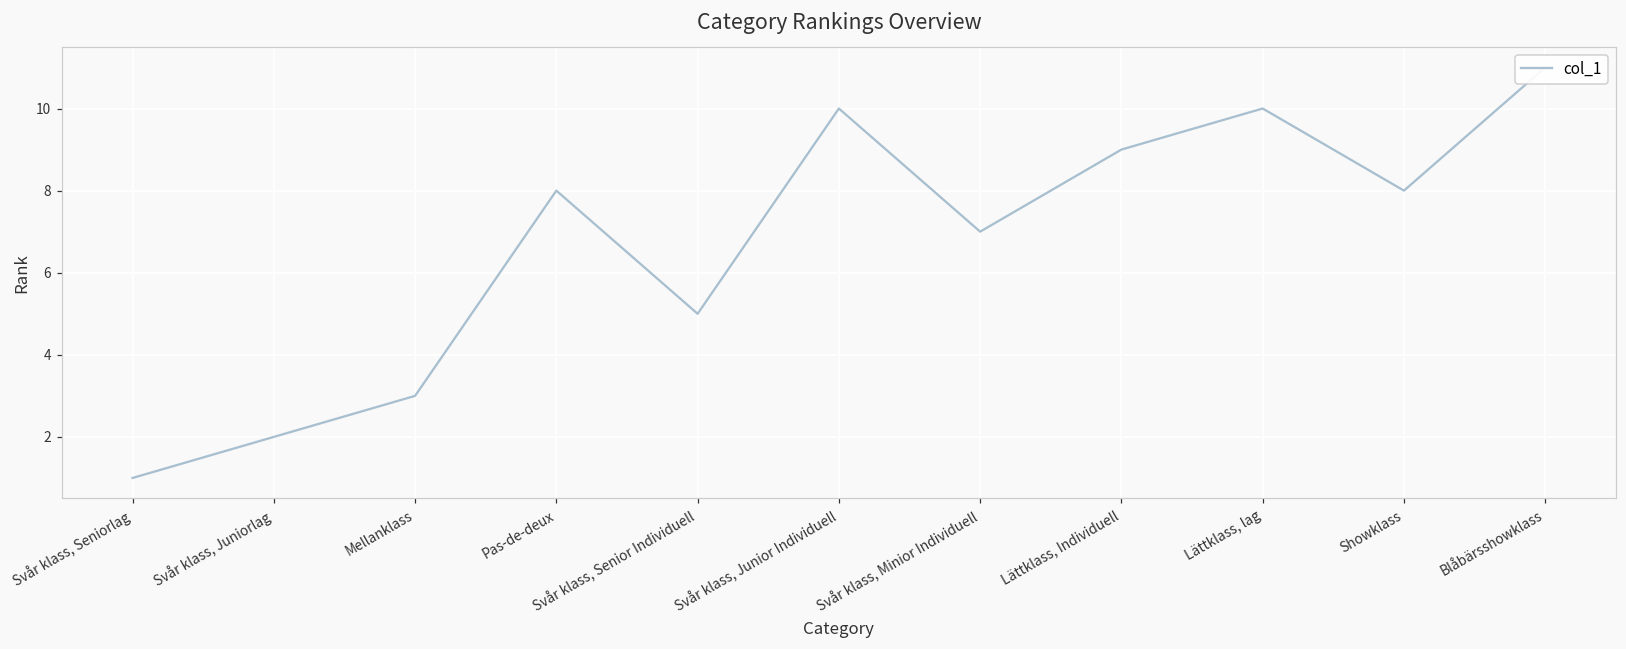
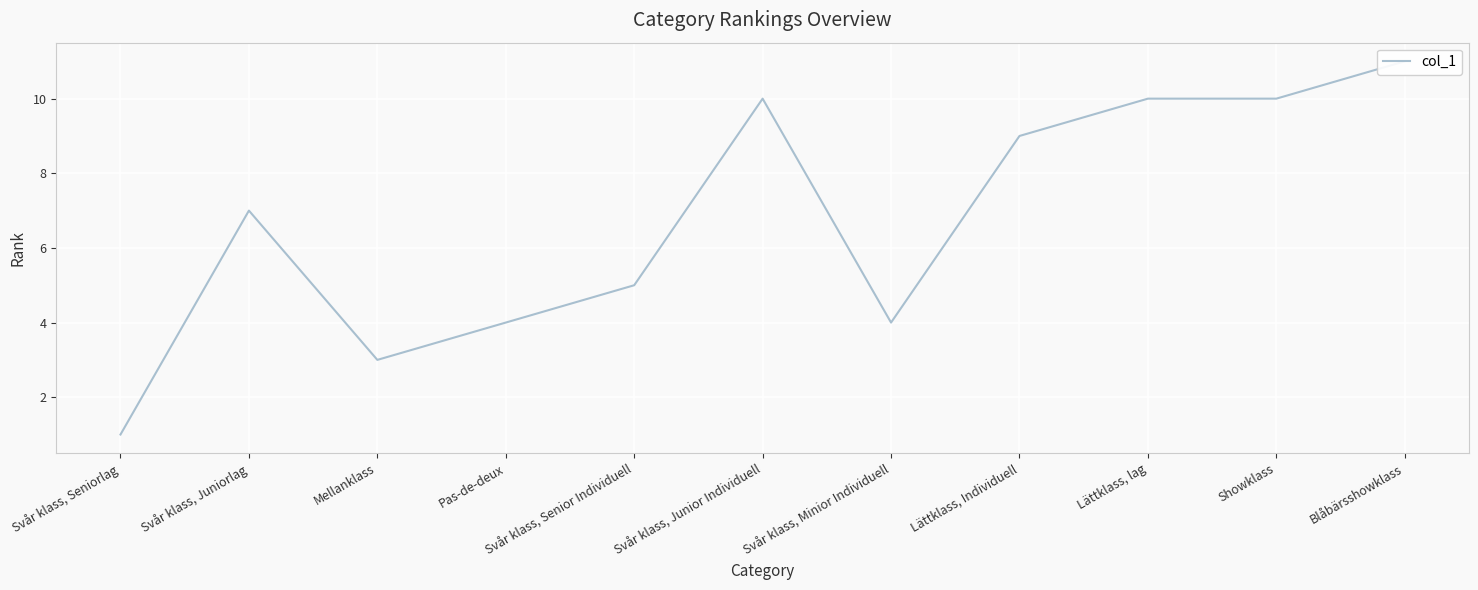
  {
    "Svår klass, Seniorlag": 1,
-   "Svår klass, Juniorlag": 2,
+   "Svår klass, Juniorlag": 7,
    "Mellanklass": 3,
-   "Pas-de-deux": 8,
+   "Pas-de-deux": 4,
    "Svår klass, Senior Individuell": 5,
    "Svår klass, Junior Individuell": 10,
-   "Svår klass, Minior Individuell": 7,
+   "Svår klass, Minior Individuell": 4,
    "Lättklass, Individuell": 9,
    "Lättklass, lag": 10,
-   "Showklass": 8
+   "Showklass": 10
  }
